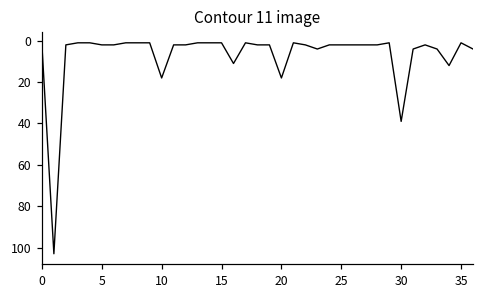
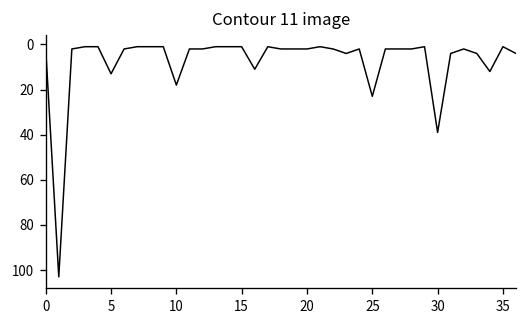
  {
    "0": 2,
-   "5": 2,
+   "5": 13,
    "10": 18,
    "15": 1,
-   "20": 18,
-   "25": 2,
+   "20": 2,
+   "25": 23,
    "30": 39,
    "35": 1
  }
